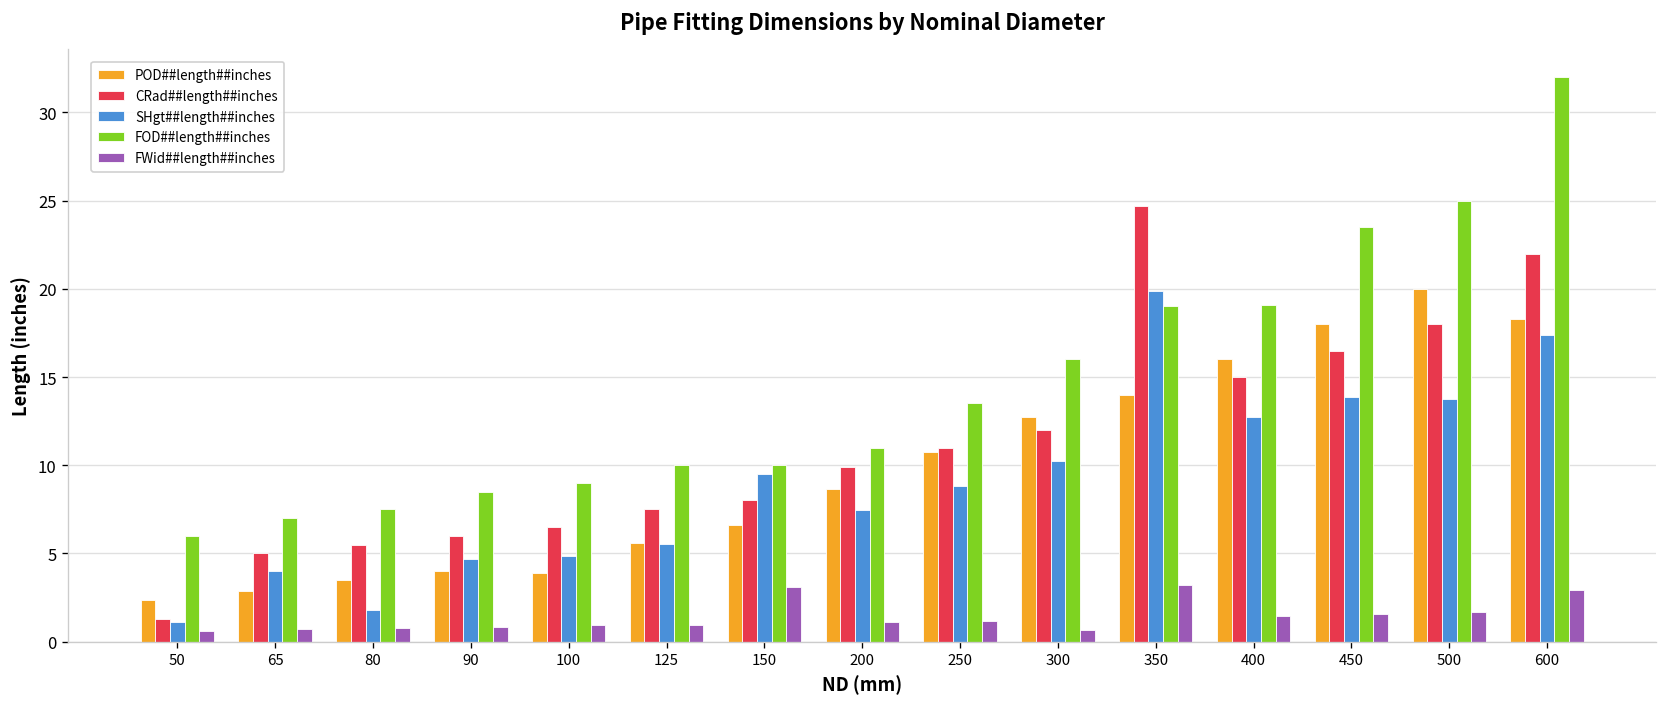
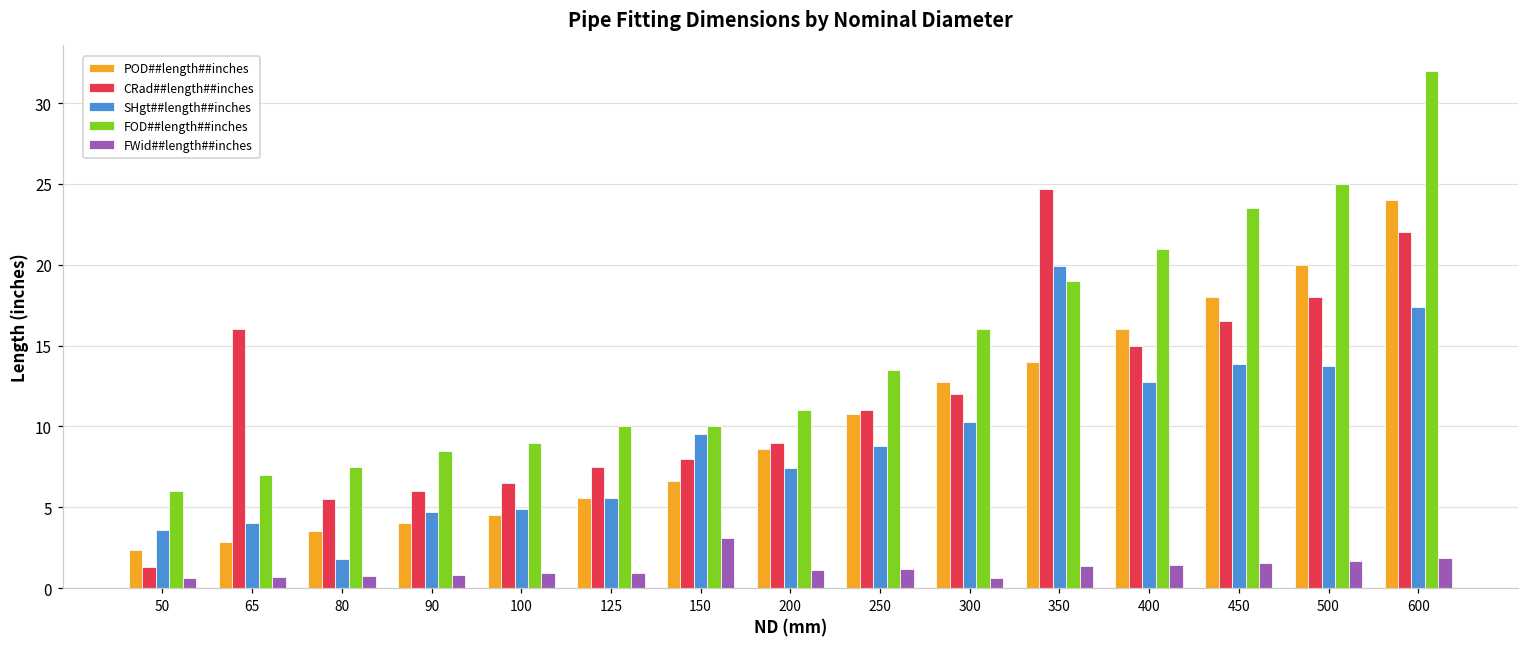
  {
    "POD##length##inches": {
      "50": 2.4,
      "65": 2.9,
      "80": 3.5,
      "90": 4.0,
-     "100": 3.9,
+     "100": 4.5,
      "125": 5.6,
      "150": 6.6,
      "200": 8.6,
      "250": 10.8,
      "300": 12.8,
      "350": 14.0,
      "400": 16.0,
      "450": 18.0,
      "500": 20.0,
-     "600": 18.3
+     "600": 24.0
    },
    "CRad##length##inches": {
      "50": 1.3,
-     "65": 5,
+     "65": 16,
      "80": 5.5,
      "90": 6.0,
      "100": 6.5,
      "125": 7.5,
      "150": 8.0,
-     "200": 9.9,
+     "200": 9.0,
      "250": 11.0,
      "300": 12.0,
      "350": 24.7,
      "400": 15.0,
      "450": 16.5,
      "500": 18.0,
      "600": 22.0
    },
    "SHgt##length##inches": {
-     "50": 1.1,
+     "50": 3.6,
      "65": 4.0,
      "80": 1.8,
      "90": 4.7,
      "100": 4.9,
      "125": 5.6,
      "150": 9.5,
      "200": 7.4,
      "250": 8.8,
      "300": 10.3,
      "350": 19.9,
      "400": 12.8,
      "450": 13.9,
      "500": 13.8,
      "600": 17.4
    },
    "FOD##length##inches": {
      "50": 6.0,
      "65": 7.0,
      "80": 7.5,
      "90": 8.5,
      "100": 9.0,
      "125": 10.0,
      "150": 10.0,
      "200": 11.0,
      "250": 13.5,
      "300": 16.0,
      "350": 19.0,
-     "400": 19.1,
+     "400": 21.0,
      "450": 23.5,
      "500": 25.0,
      "600": 32.0
    },
    "FWid##length##inches": {
      "50": 0.6,
      "65": 0.7,
      "80": 0.8,
      "90": 0.8,
      "100": 0.9,
      "125": 0.9,
      "150": 3.1,
      "200": 1.1,
      "250": 1.2,
      "300": 0.6,
-     "350": 3.2,
+     "350": 1.4,
      "400": 1.4,
      "450": 1.6,
      "500": 1.7,
-     "600": 3.0
+     "600": 1.9
    }
  }
